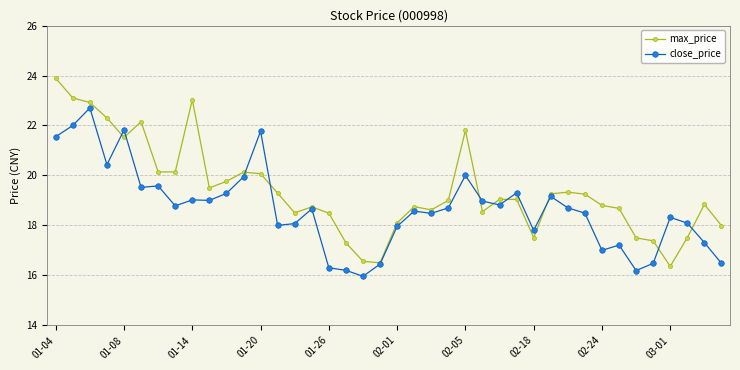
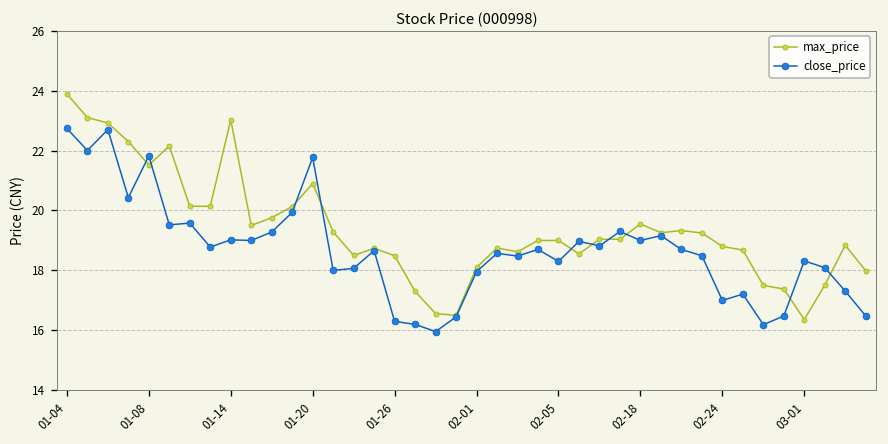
  {
    "max_price": {
      "01-04": 23.9,
      "01-08": 21.5,
      "01-14": 23.0,
-     "01-20": 20.1,
+     "01-20": 20.9,
      "01-26": 18.5,
      "02-01": 18.1,
-     "02-05": 21.8,
-     "02-18": 17.5,
+     "02-05": 19.0,
+     "02-18": 19.6,
      "02-24": 18.8,
      "03-01": 16.4
    },
    "close_price": {
-     "01-04": 21.6,
+     "01-04": 22.7,
      "01-08": 21.8,
      "01-14": 19.0,
      "01-20": 21.8,
      "01-26": 16.3,
      "02-01": 18.0,
-     "02-05": 20.0,
-     "02-18": 17.8,
+     "02-05": 18.3,
+     "02-18": 19.0,
      "02-24": 17.0,
      "03-01": 18.3
    }
  }
